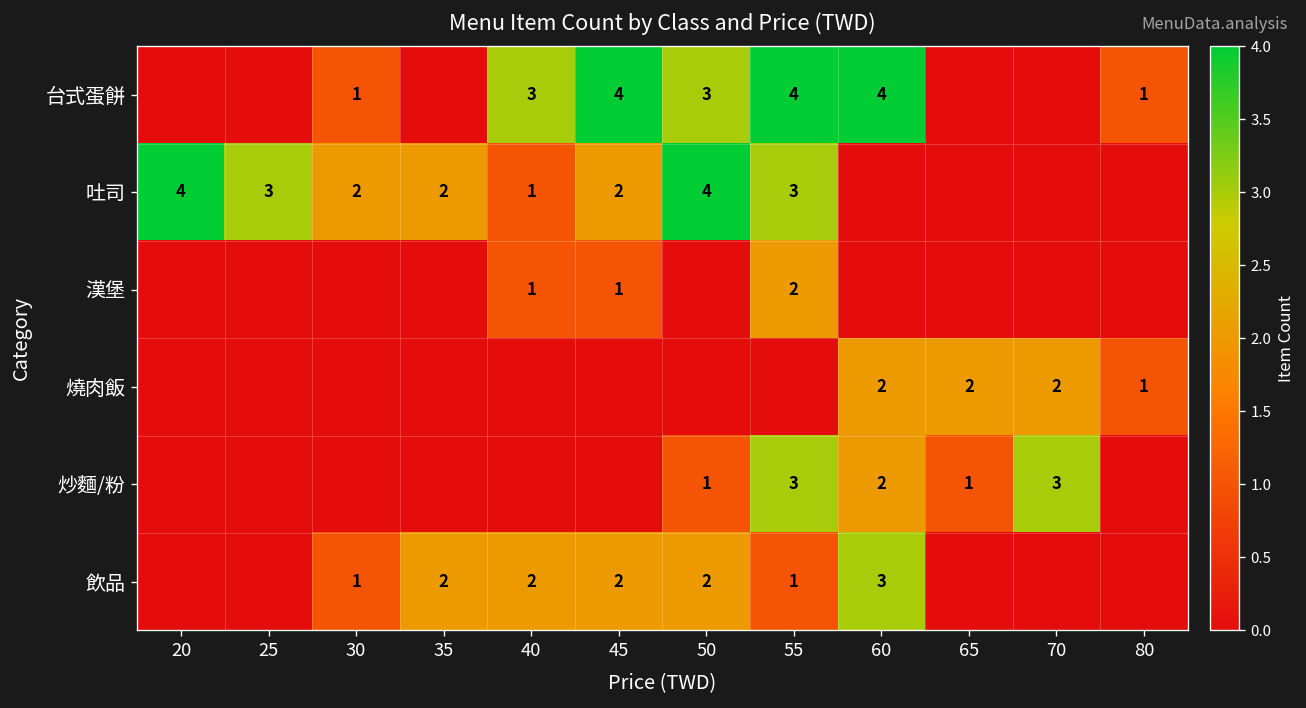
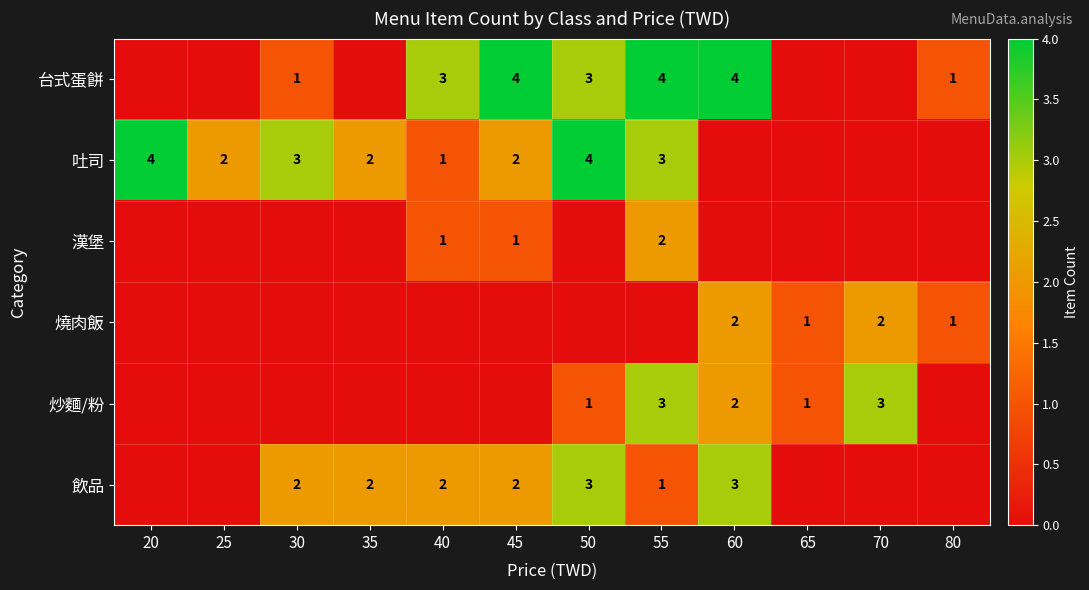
  {
    "台式蛋餅": {
      "30": 1,
      "40": 3,
      "45": 4,
      "50": 3,
      "55": 4,
      "60": 4,
      "80": 1
    },
    "吐司": {
      "20": 4,
-     "25": 3,
-     "30": 2,
+     "25": 2,
+     "30": 3,
      "35": 2,
      "40": 1,
      "45": 2,
      "50": 4,
      "55": 3
    },
    "漢堡": {
      "40": 1,
      "45": 1,
      "55": 2
    },
    "燒肉飯": {
      "60": 2,
-     "65": 2,
+     "65": 1,
      "70": 2,
      "80": 1
    },
    "炒麵/粉": {
      "50": 1,
      "55": 3,
      "60": 2,
      "65": 1,
      "70": 3
    },
    "飲品": {
-     "30": 1,
+     "30": 2,
      "35": 2,
      "40": 2,
      "45": 2,
-     "50": 2,
+     "50": 3,
      "55": 1,
      "60": 3
    }
  }
